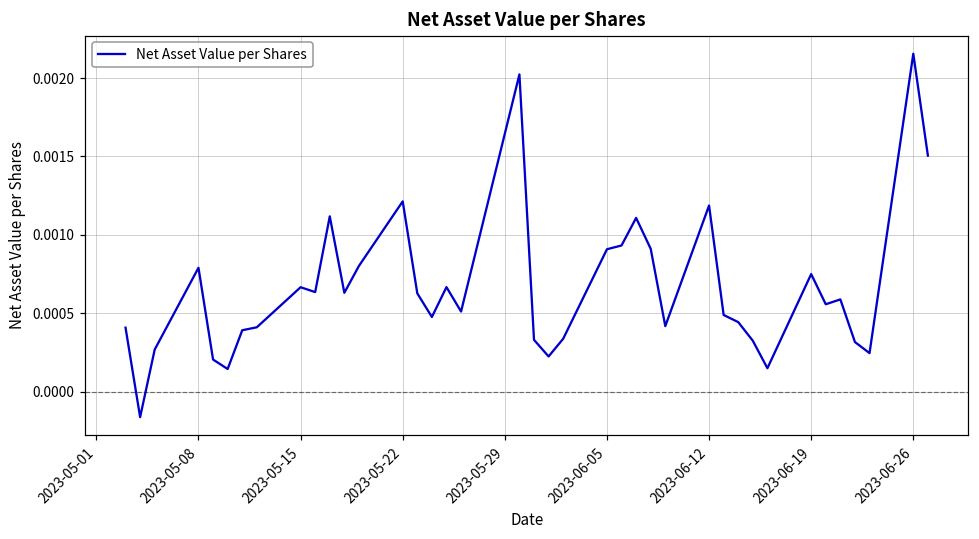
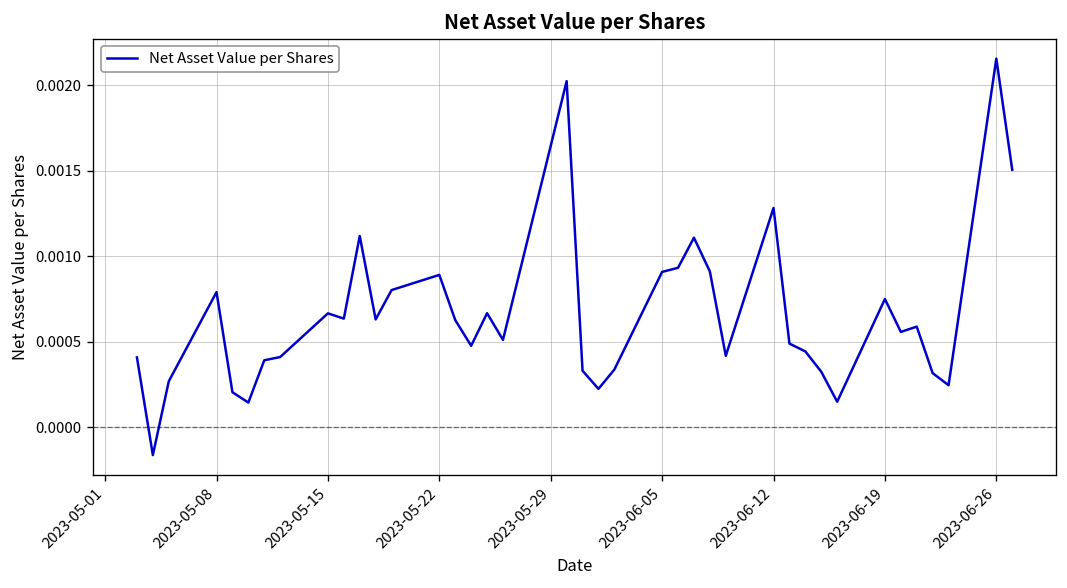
  {
    "2023-05-08": 0.00079,
    "2023-05-15": 0.00067,
-   "2023-05-22": 0.00121,
+   "2023-05-22": 0.00089,
    "2023-06-05": 0.00091,
-   "2023-06-12": 0.00119,
+   "2023-06-12": 0.00128,
    "2023-06-19": 0.00075,
    "2023-06-26": 0.00216
  }
